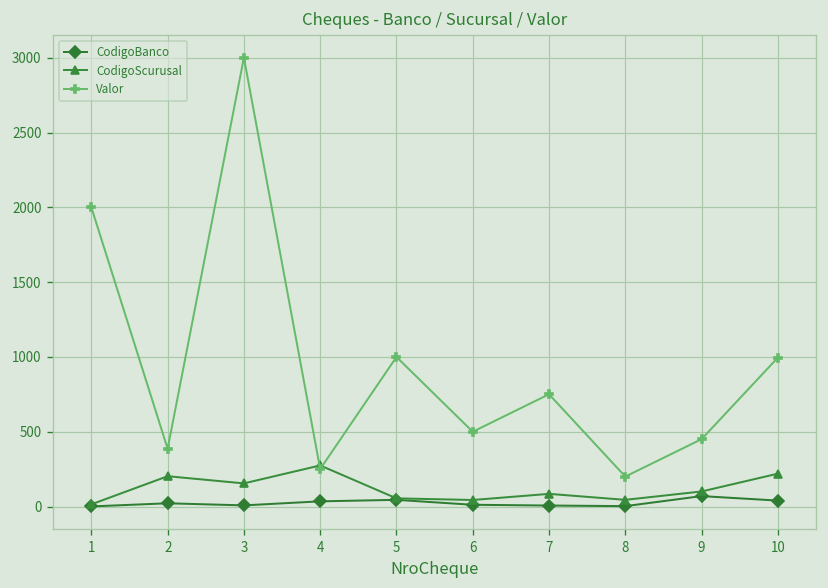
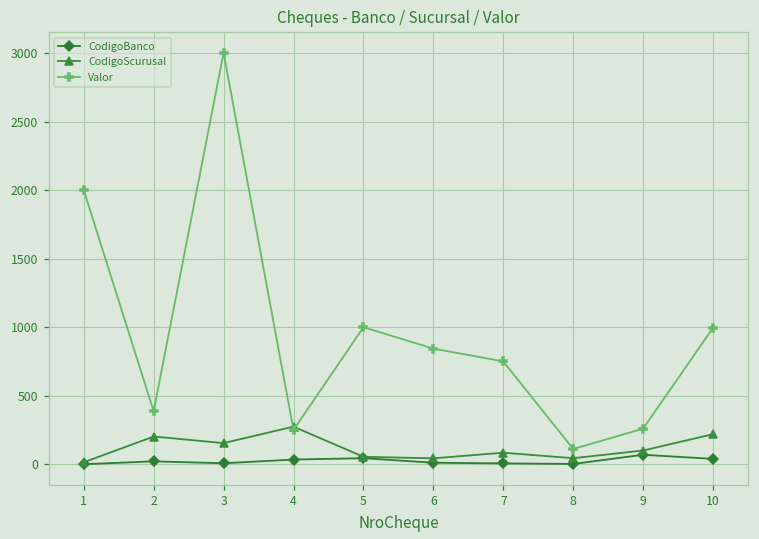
  {
    "Valor": {
      "1": 2000,
      "2": 390,
      "3": 3000,
      "4": 250,
      "5": 1000,
-     "6": 500,
+     "6": 840,
      "7": 750,
-     "8": 200,
-     "9": 450,
+     "8": 110,
+     "9": 260,
      "10": 1000
    }
  }
